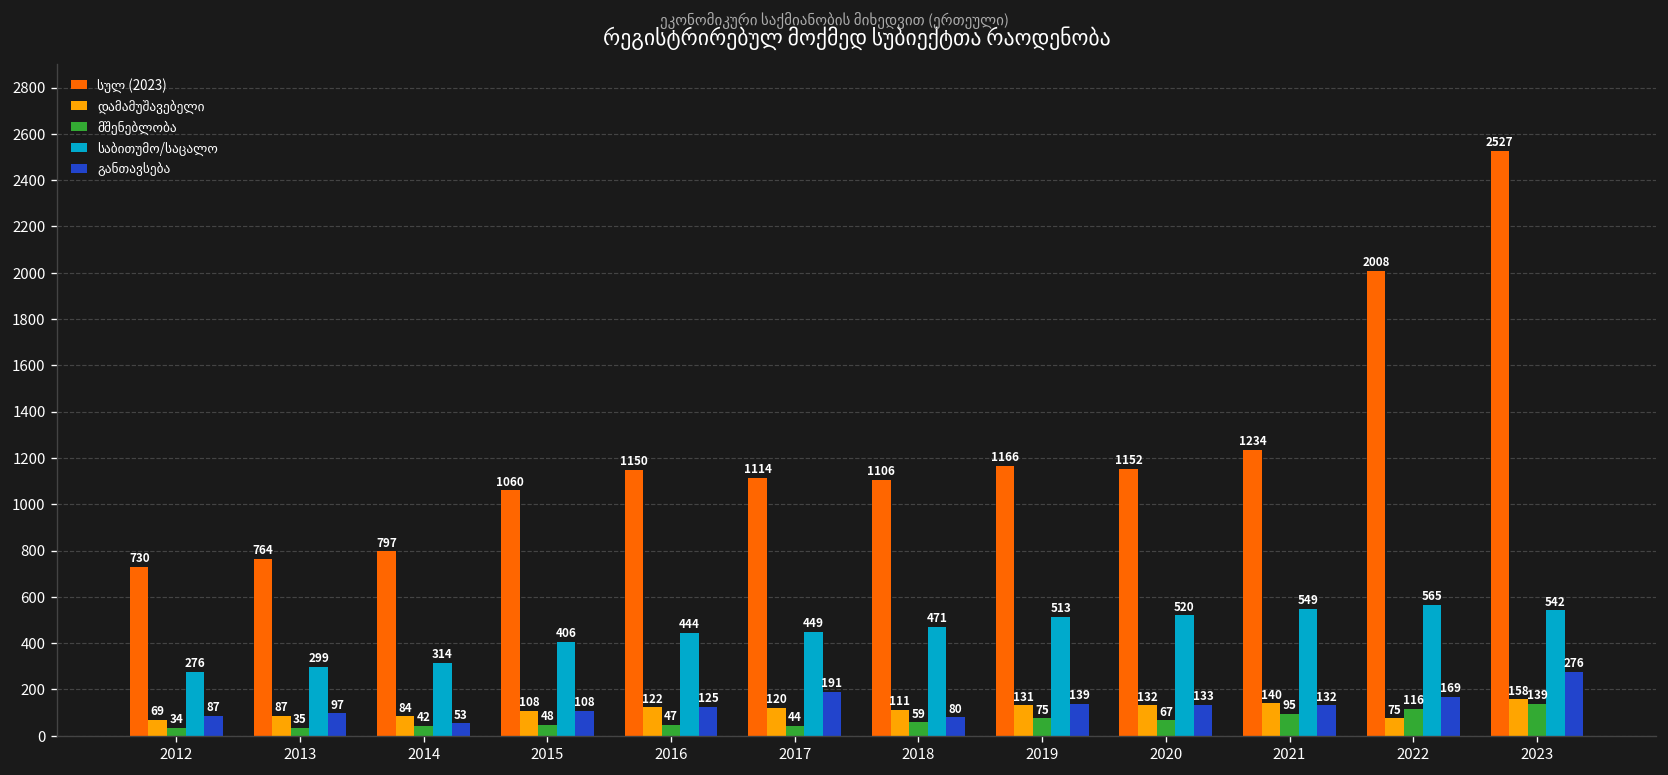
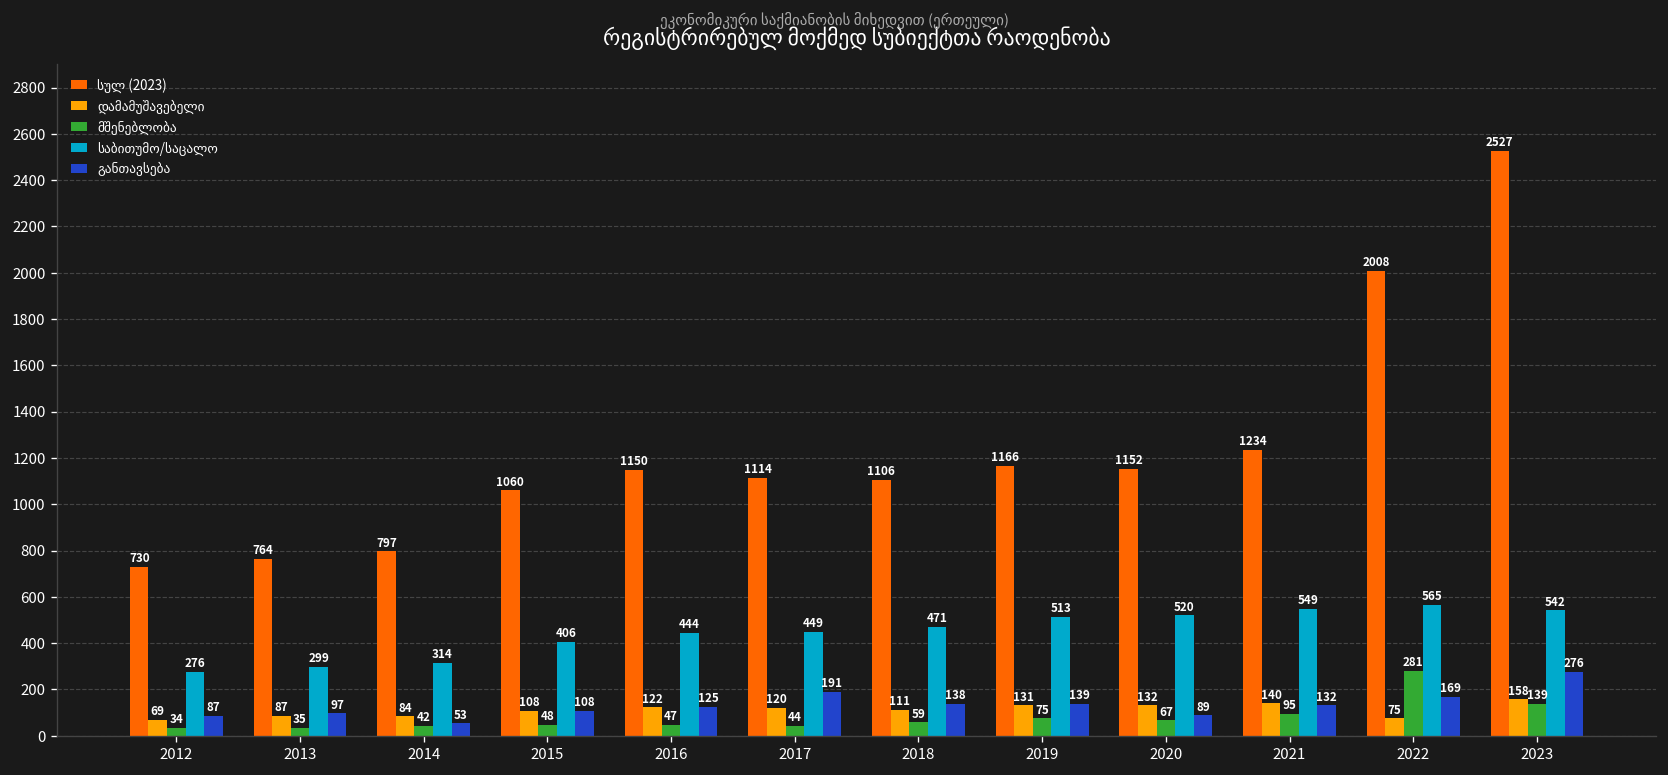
  {
    "სულ (2023)": {
      "2012": 730,
      "2013": 764,
      "2014": 797,
      "2015": 1060,
      "2016": 1150,
      "2017": 1114,
      "2018": 1106,
      "2019": 1166,
      "2020": 1152,
      "2021": 1234,
      "2022": 2008,
      "2023": 2527
    },
    "დამამუშავებელი": {
      "2012": 69,
      "2013": 87,
      "2014": 84,
      "2015": 108,
      "2016": 122,
      "2017": 120,
      "2018": 111,
      "2019": 131,
      "2020": 132,
      "2021": 140,
      "2022": 75,
      "2023": 158
    },
    "მშენებლობა": {
      "2012": 34,
      "2013": 35,
      "2014": 42,
      "2015": 48,
      "2016": 47,
      "2017": 44,
      "2018": 59,
      "2019": 75,
      "2020": 67,
      "2021": 95,
-     "2022": 116,
+     "2022": 281,
      "2023": 139
    },
    "საბითუმო/საცალო": {
      "2012": 276,
      "2013": 299,
      "2014": 314,
      "2015": 406,
      "2016": 444,
      "2017": 449,
      "2018": 471,
      "2019": 513,
      "2020": 520,
      "2021": 549,
      "2022": 565,
      "2023": 542
    },
    "განთავსება": {
      "2012": 87,
      "2013": 97,
      "2014": 53,
      "2015": 108,
      "2016": 125,
      "2017": 191,
-     "2018": 80,
+     "2018": 138,
      "2019": 139,
-     "2020": 133,
+     "2020": 89,
      "2021": 132,
      "2022": 169,
      "2023": 276
    }
  }
